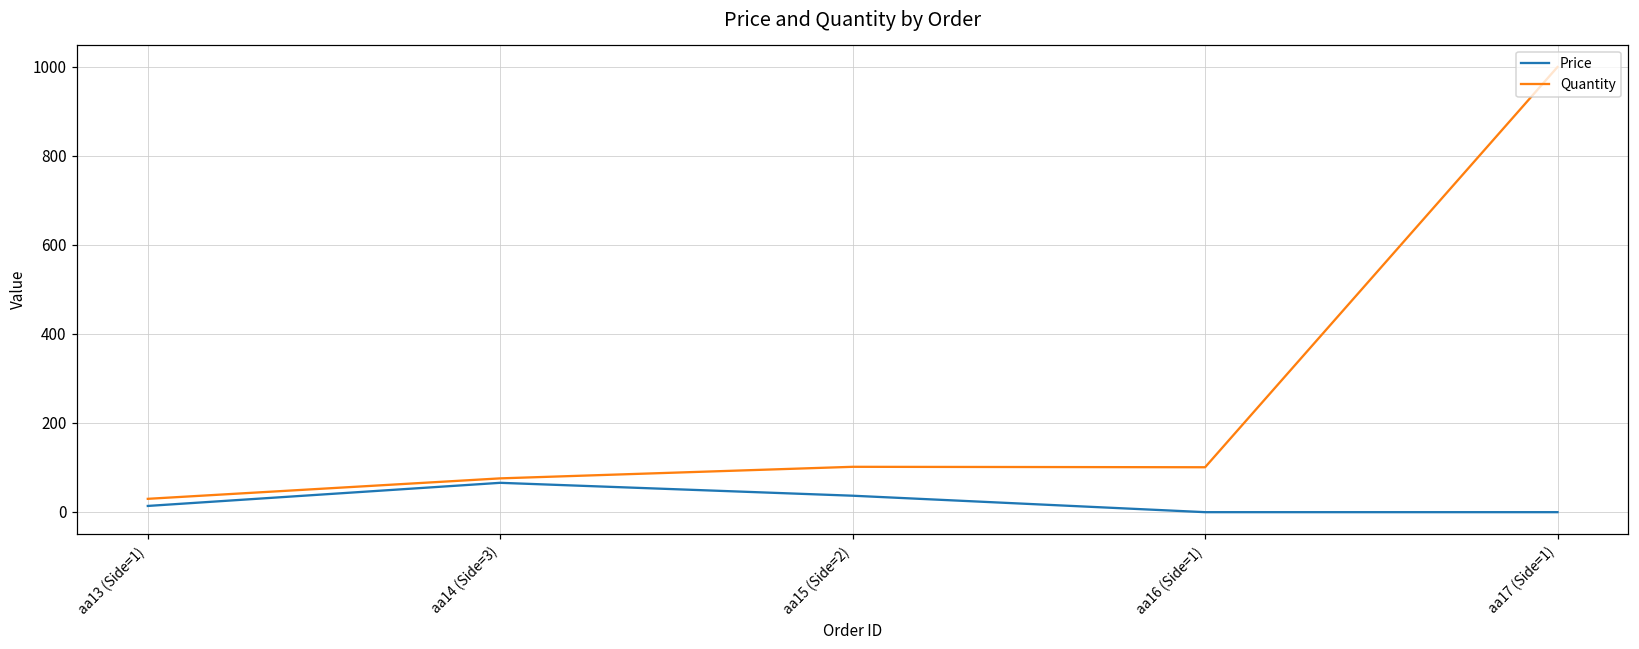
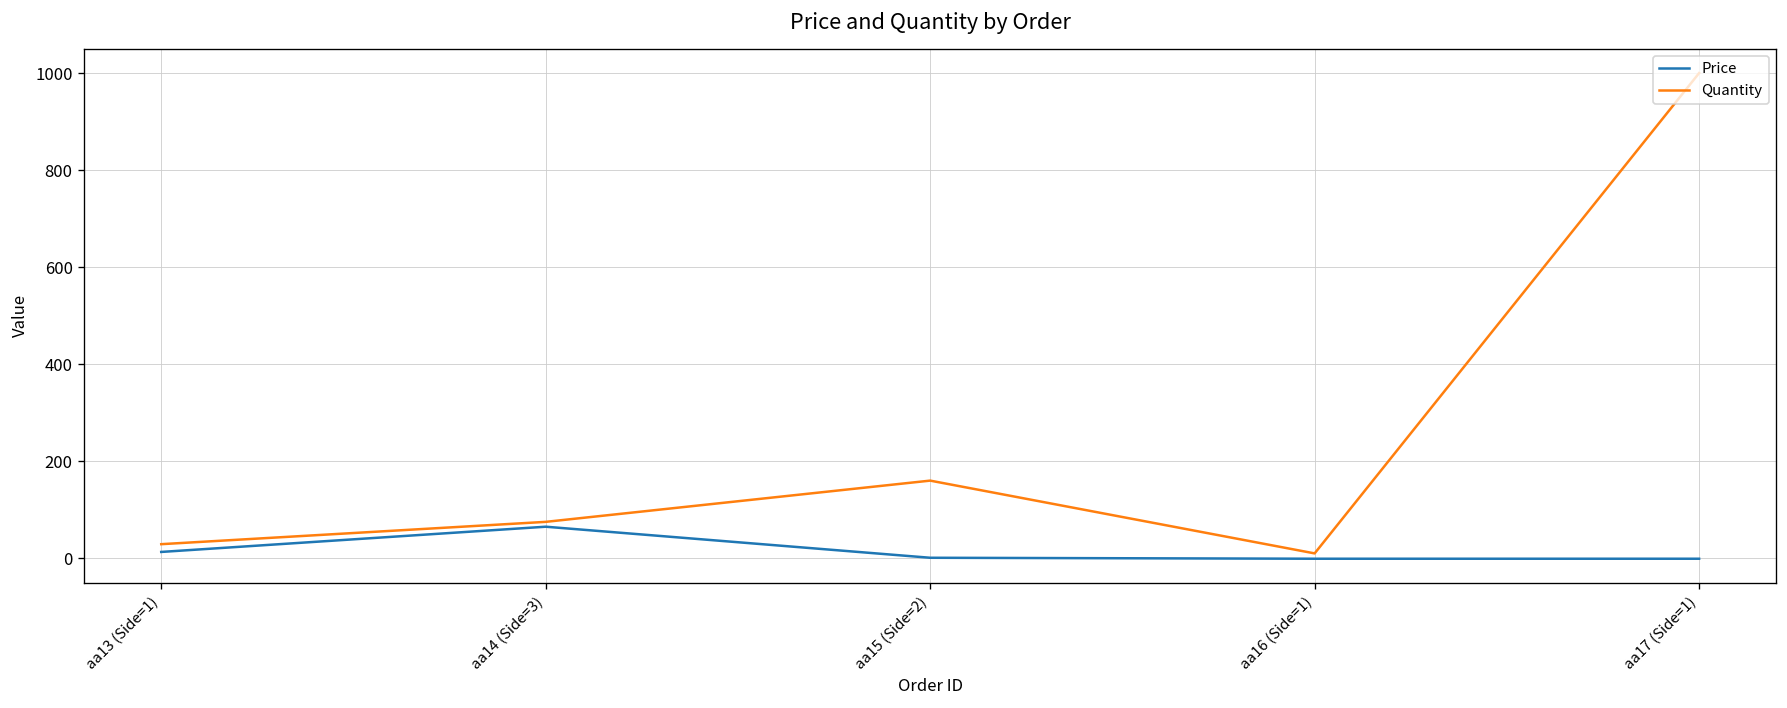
  {
    "Price": {
      "aa13 (Side=1)": 10,
      "aa14 (Side=3)": 70,
-     "aa15 (Side=2)": 40,
+     "aa15 (Side=2)": 0,
      "aa16 (Side=1)": 0,
      "aa17 (Side=1)": 0
    },
    "Quantity": {
      "aa13 (Side=1)": 30,
      "aa14 (Side=3)": 80,
-     "aa15 (Side=2)": 100,
-     "aa16 (Side=1)": 100
+     "aa15 (Side=2)": 160,
+     "aa16 (Side=1)": 10
    }
  }
